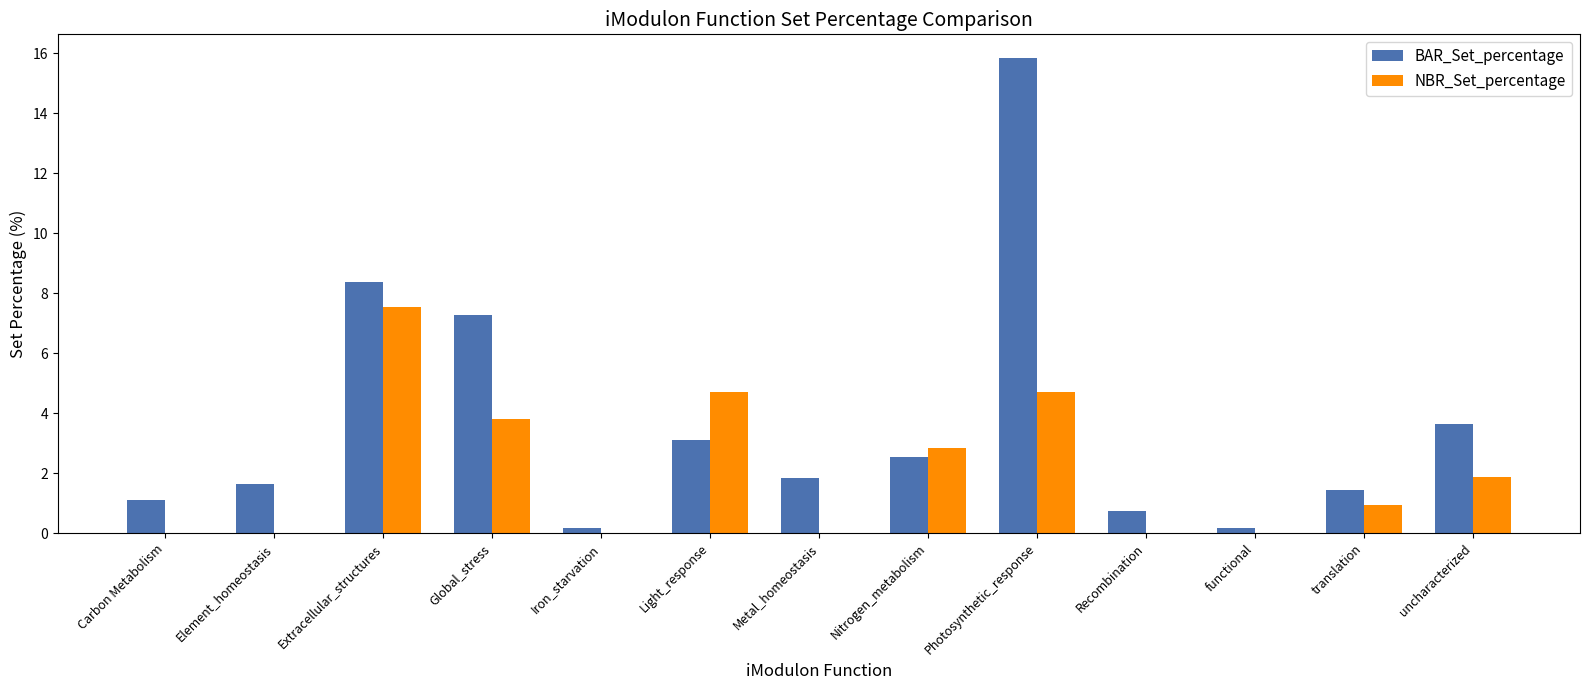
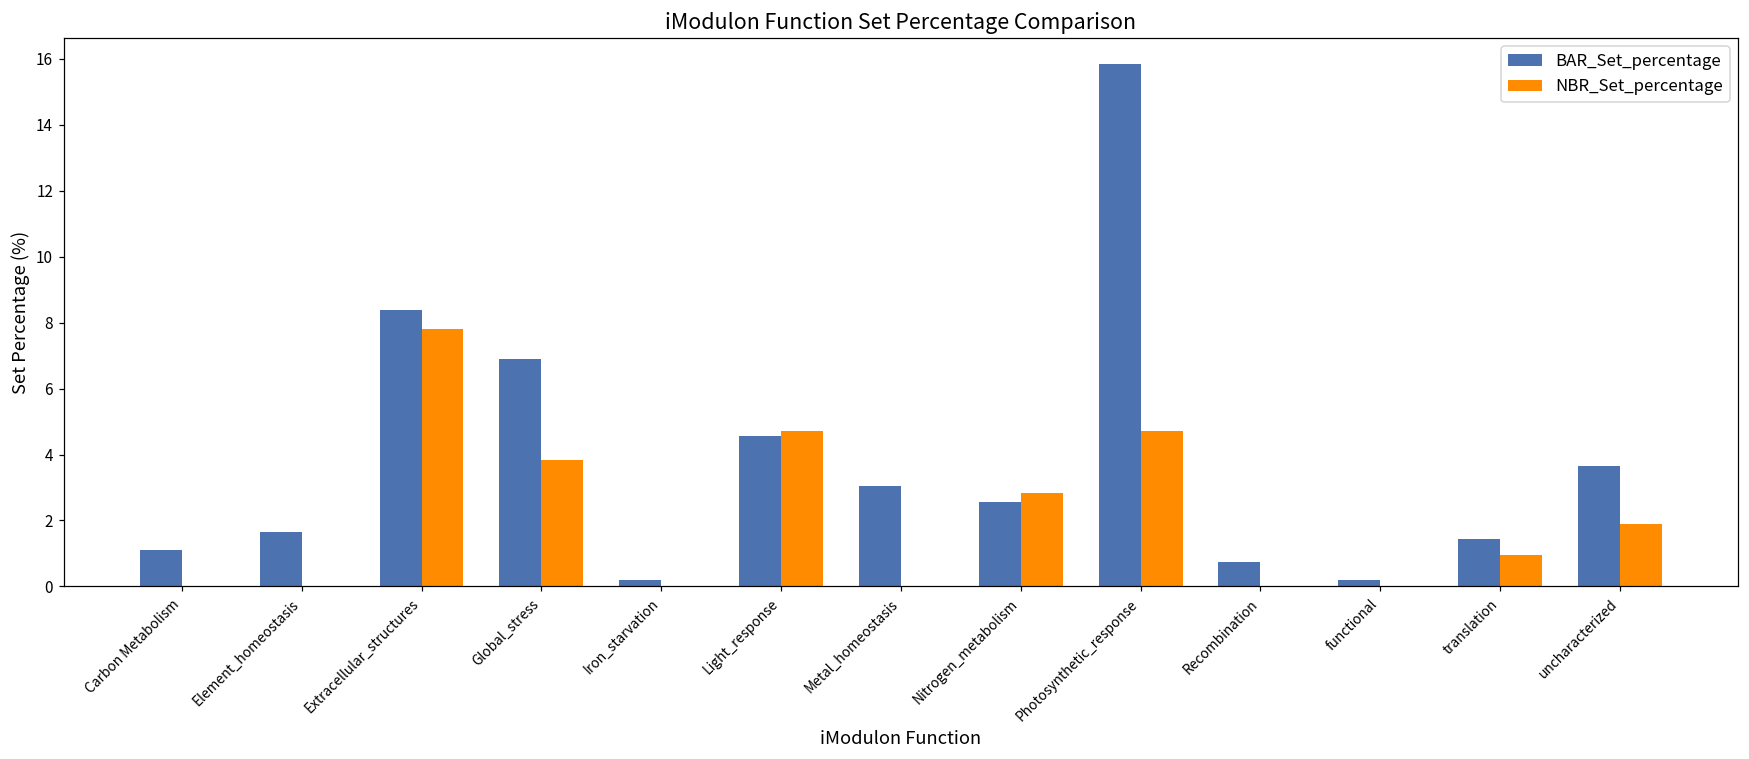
  {
    "BAR_Set_percentage": {
      "Carbon Metabolism": 1.1,
      "Element_homeostasis": 1.6,
      "Extracellular_structures": 8.4,
-     "Global_stress": 7.3,
+     "Global_stress": 6.9,
      "Iron_starvation": 0.2,
-     "Light_response": 3.1,
-     "Metal_homeostasis": 1.8,
+     "Light_response": 4.6,
+     "Metal_homeostasis": 3.0,
      "Nitrogen_metabolism": 2.6,
      "Photosynthetic_response": 15.8,
      "Recombination": 0.7,
      "functional": 0.2,
      "translation": 1.4,
      "uncharacterized": 3.6
    },
    "NBR_Set_percentage": {
      "Carbon Metabolism": 0.0,
      "Element_homeostasis": 0.0,
-     "Extracellular_structures": 7.5,
+     "Extracellular_structures": 7.8,
      "Global_stress": 3.8,
      "Iron_starvation": 0.0,
      "Light_response": 4.7,
      "Metal_homeostasis": 0.0,
      "Nitrogen_metabolism": 2.8,
      "Photosynthetic_response": 4.7,
      "Recombination": 0.0,
      "functional": 0.0,
      "translation": 0.9,
      "uncharacterized": 1.9
    }
  }
